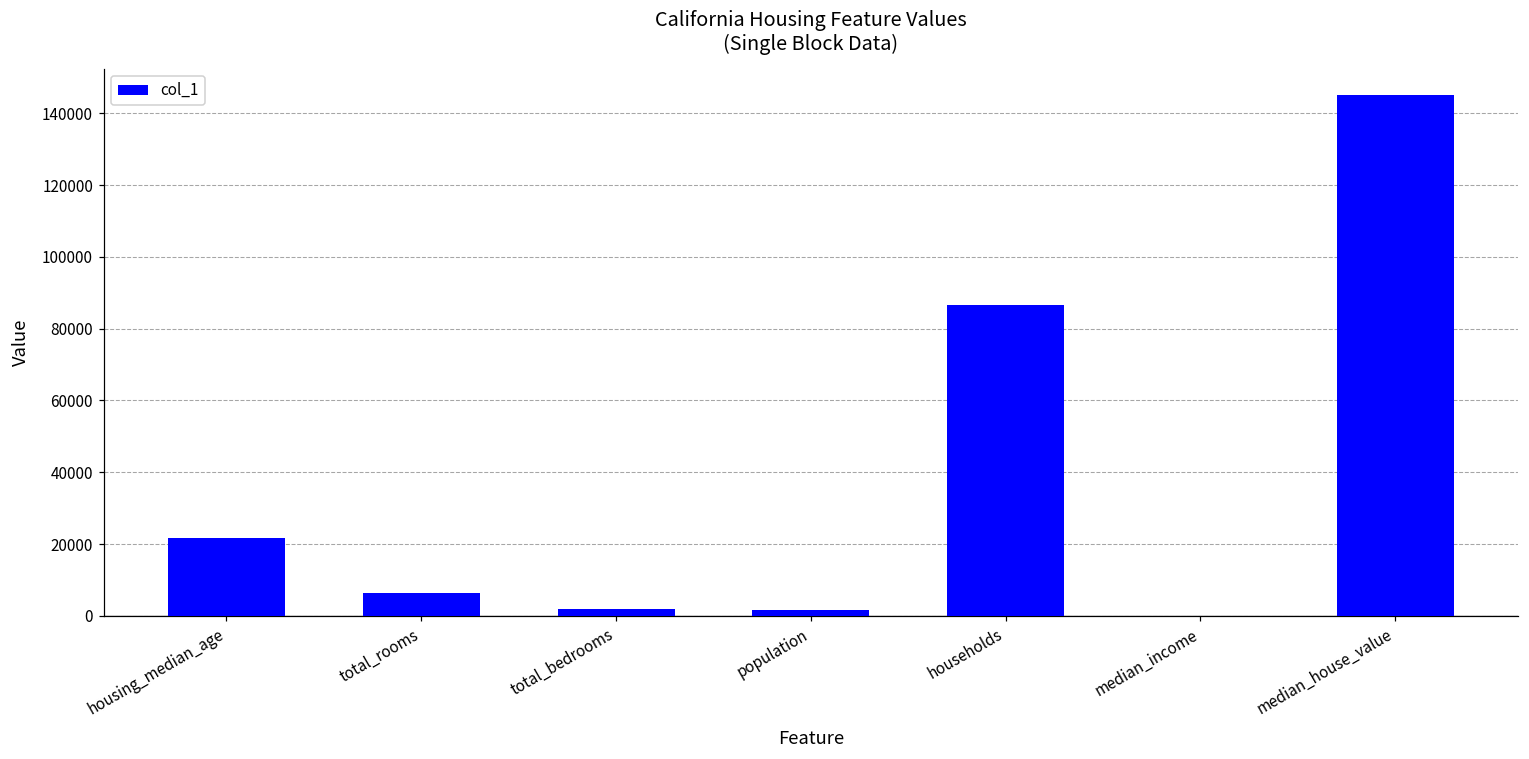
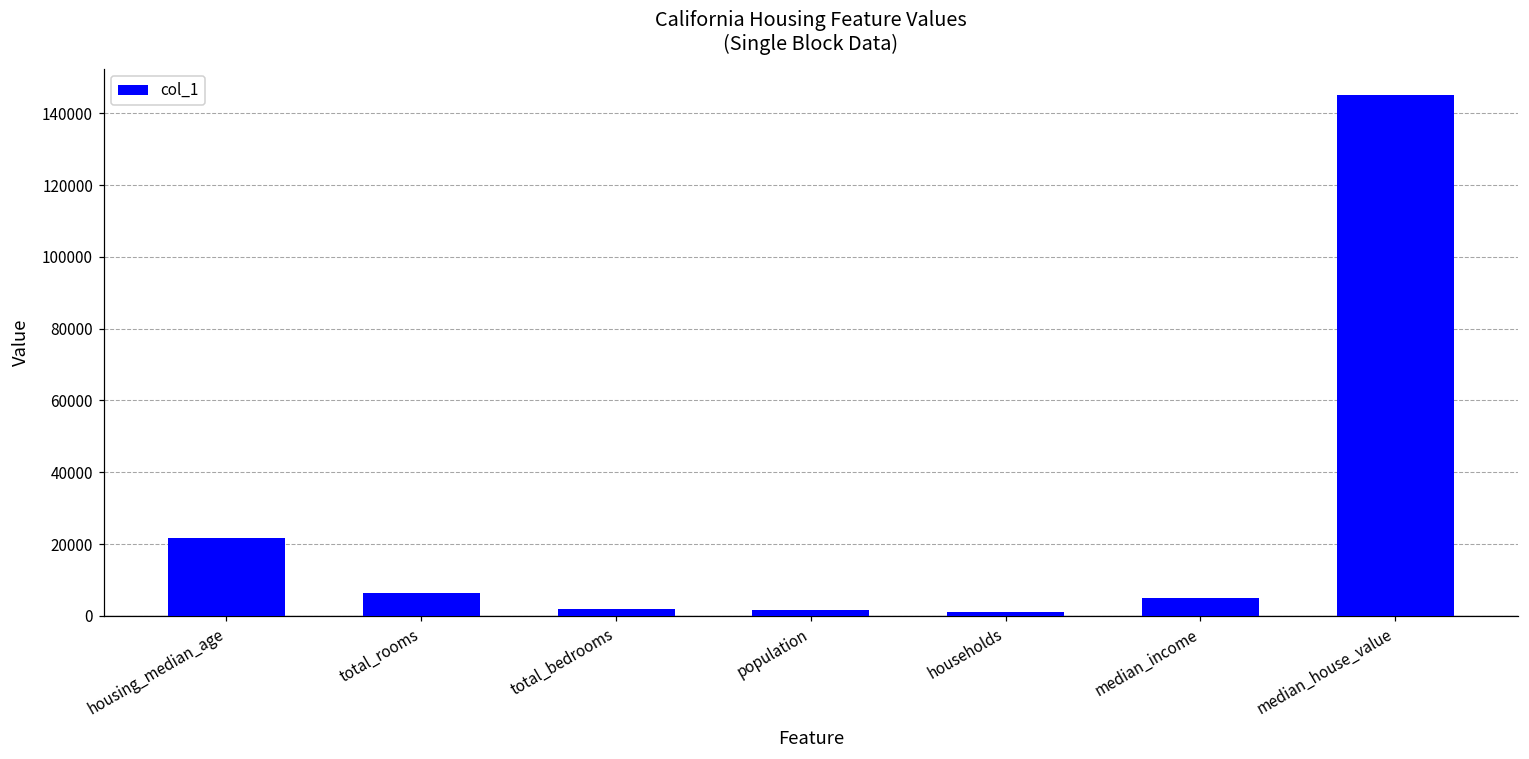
  {
    "housing_median_age": 22000,
    "total_rooms": 6000,
    "total_bedrooms": 2000,
    "population": 2000,
-   "households": 87000,
-   "median_income": 0,
+   "households": 1000,
+   "median_income": 5000,
    "median_house_value": 145000
  }
